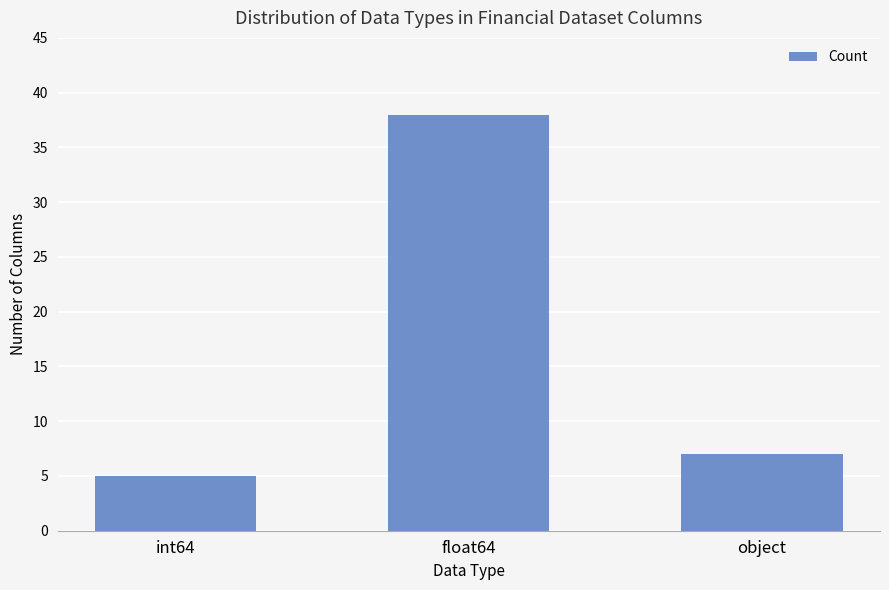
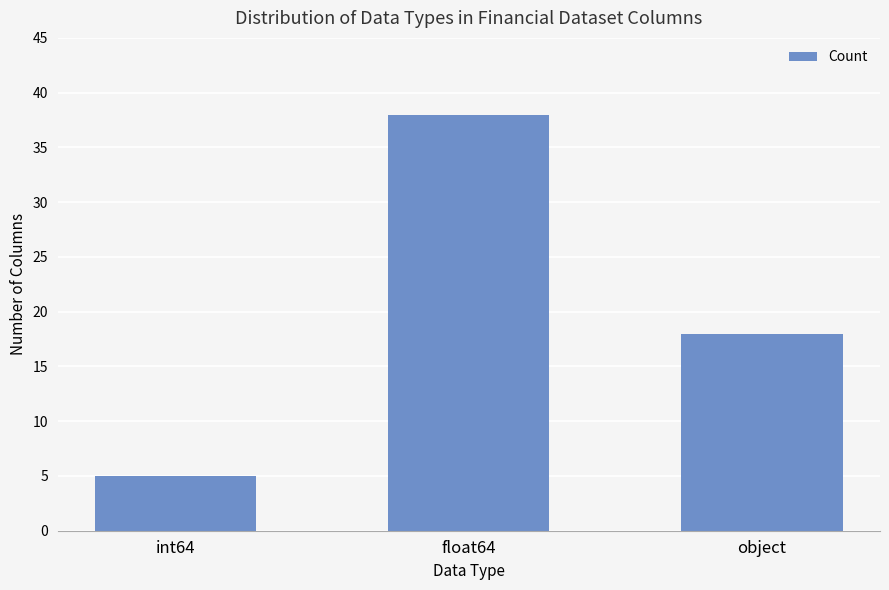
  {
    "int64": 5,
    "float64": 38,
-   "object": 7
+   "object": 18
  }
